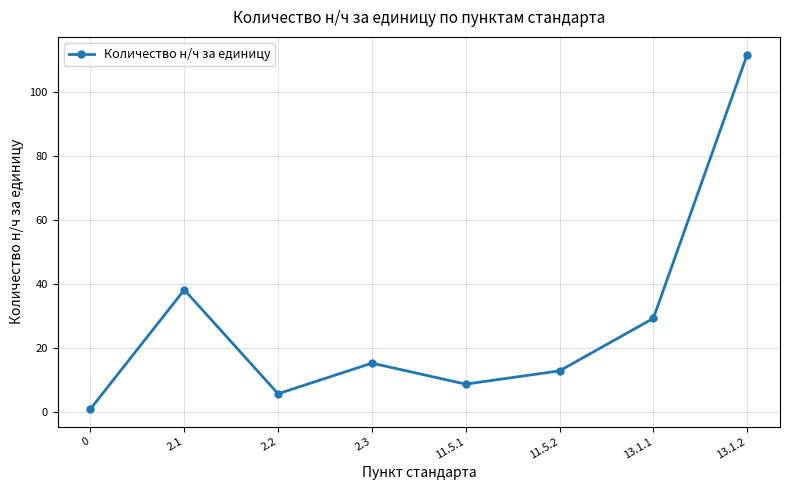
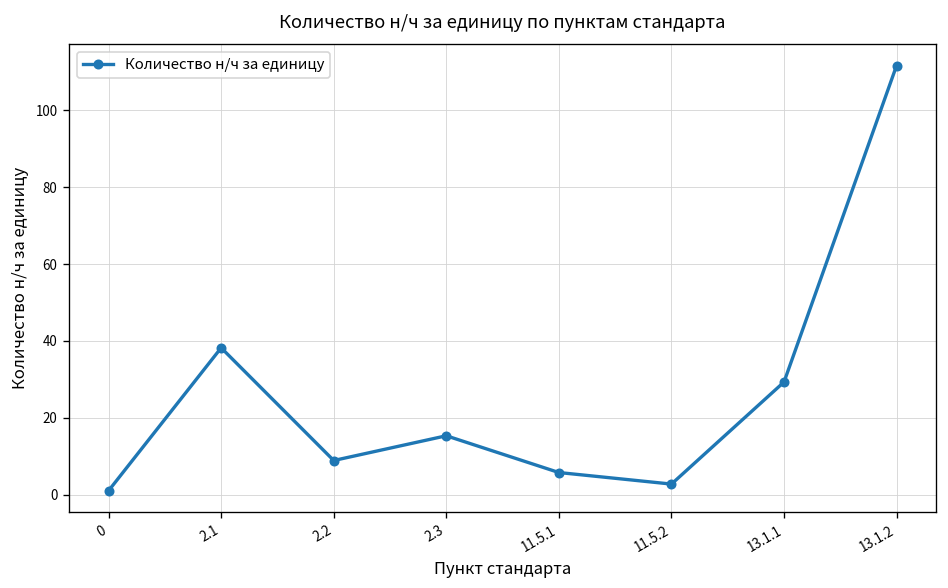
  {
    "0": 1,
    "2.1": 38,
-   "2.2": 6,
+   "2.2": 9,
    "2.3": 15,
-   "11.5.1": 9,
-   "11.5.2": 13,
+   "11.5.1": 6,
+   "11.5.2": 3,
    "13.1.1": 29,
    "13.1.2": 112
  }
